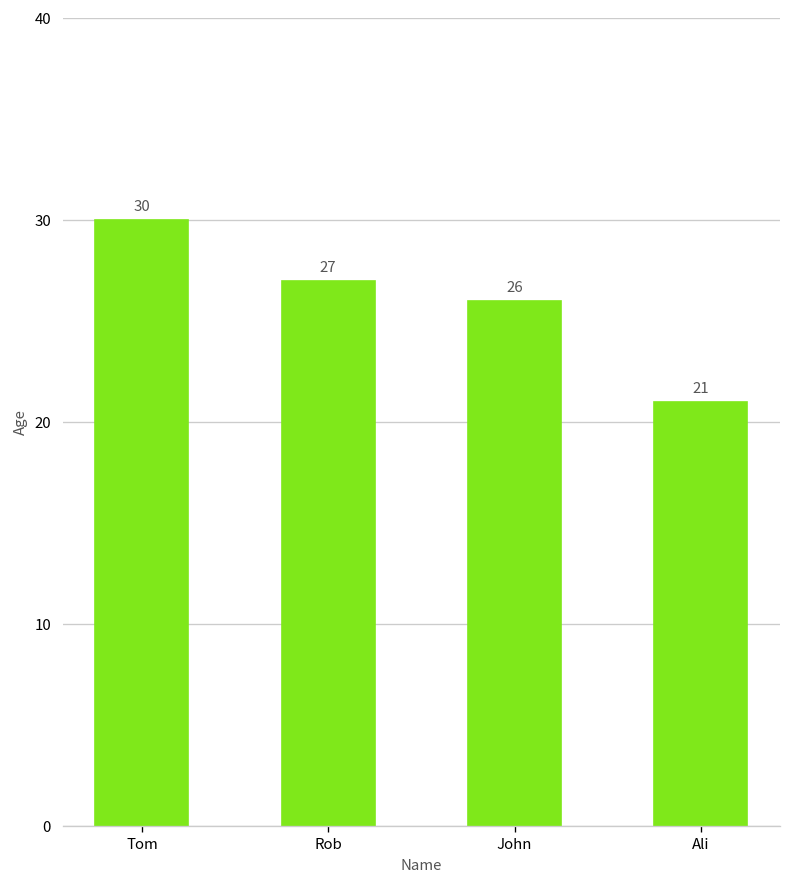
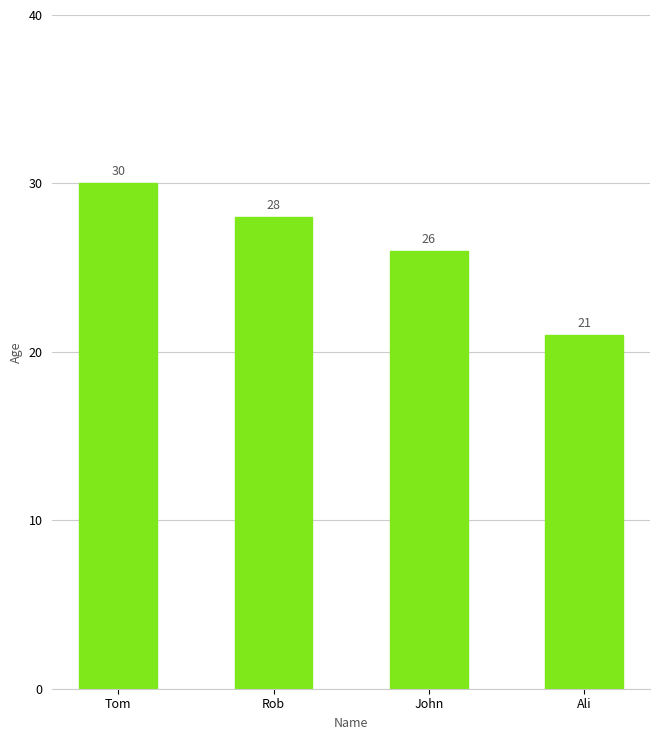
  {
    "Tom": 30,
-   "Rob": 27,
+   "Rob": 28,
    "John": 26,
    "Ali": 21
  }
